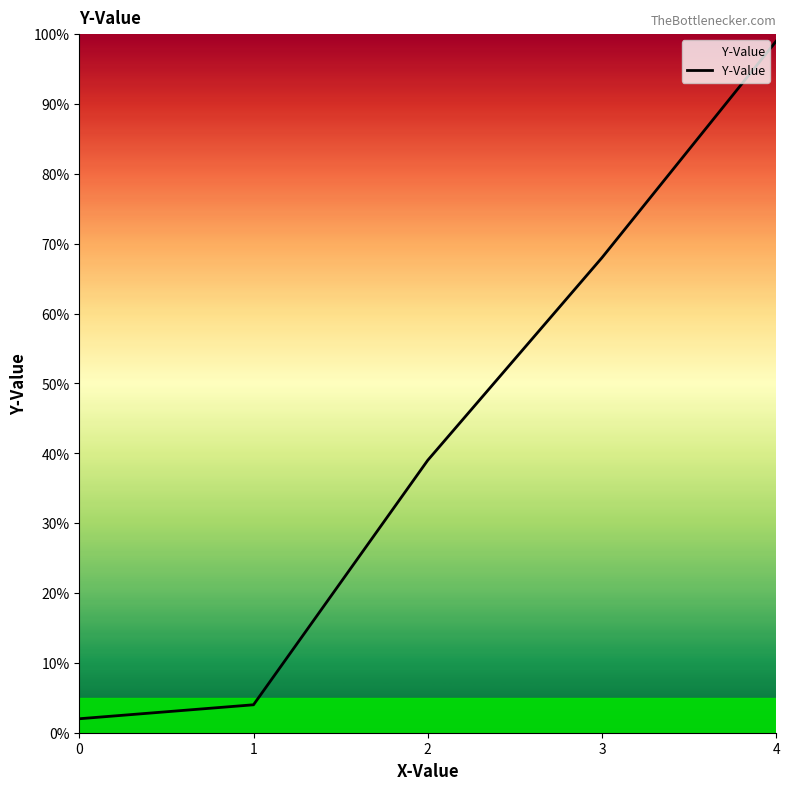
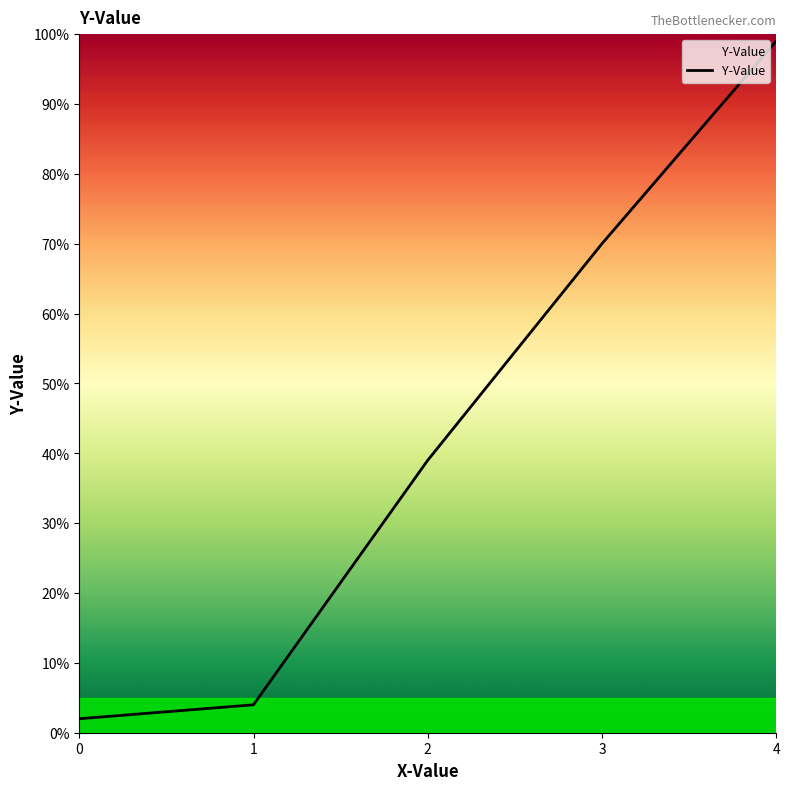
  {
    "2": "39%",
-   "3": "68%",
+   "3": "70%",
    "4": "99%"
  }
